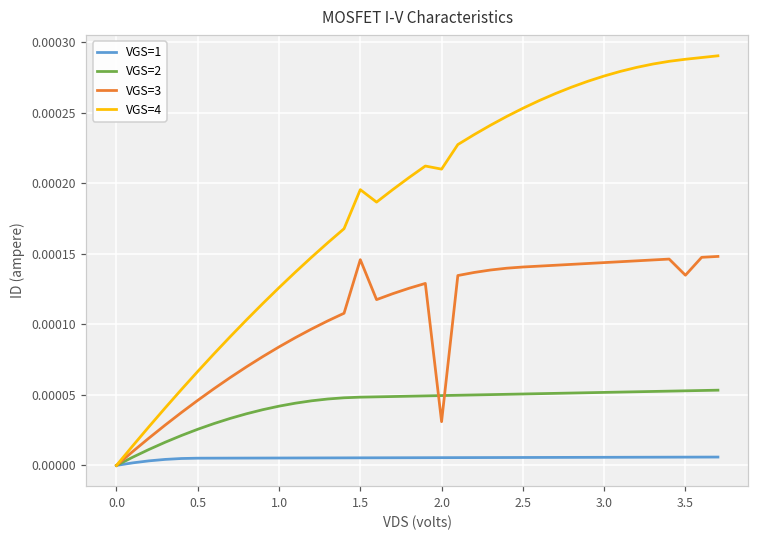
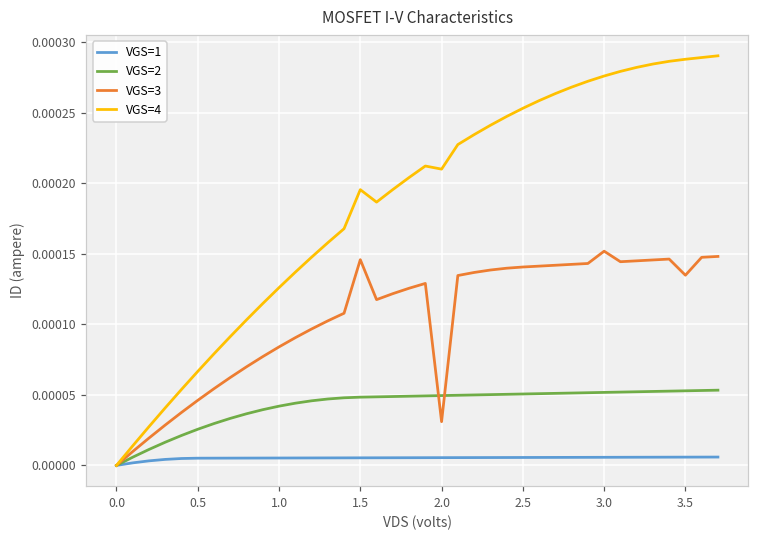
  {
    "VGS=1": {
      "0.5": 0.000005,
      "1.0": 0.000005,
      "1.5": 0.000005,
      "2.0": 0.000006,
      "2.5": 0.000006,
      "3.0": 0.000006,
      "3.5": 0.000006
    },
    "VGS=2": {
      "0.5": 0.000026,
      "1.0": 0.000042,
      "1.5": 0.000048,
      "2.0": 0.000050,
      "2.5": 0.000051,
      "3.0": 0.000052,
      "3.5": 0.000053
    },
    "VGS=3": {
      "0.5": 0.000046,
      "1.0": 0.000084,
      "1.5": 0.000146,
      "2.0": 0.000031,
      "2.5": 0.000141,
-     "3.0": 0.000144,
+     "3.0": 0.000152,
      "3.5": 0.000135
    },
    "VGS=4": {
      "0.5": 0.000067,
      "1.0": 0.000126,
      "1.5": 0.000195,
      "2.0": 0.000210,
      "2.5": 0.000253,
      "3.0": 0.000276,
      "3.5": 0.000288
    }
  }
